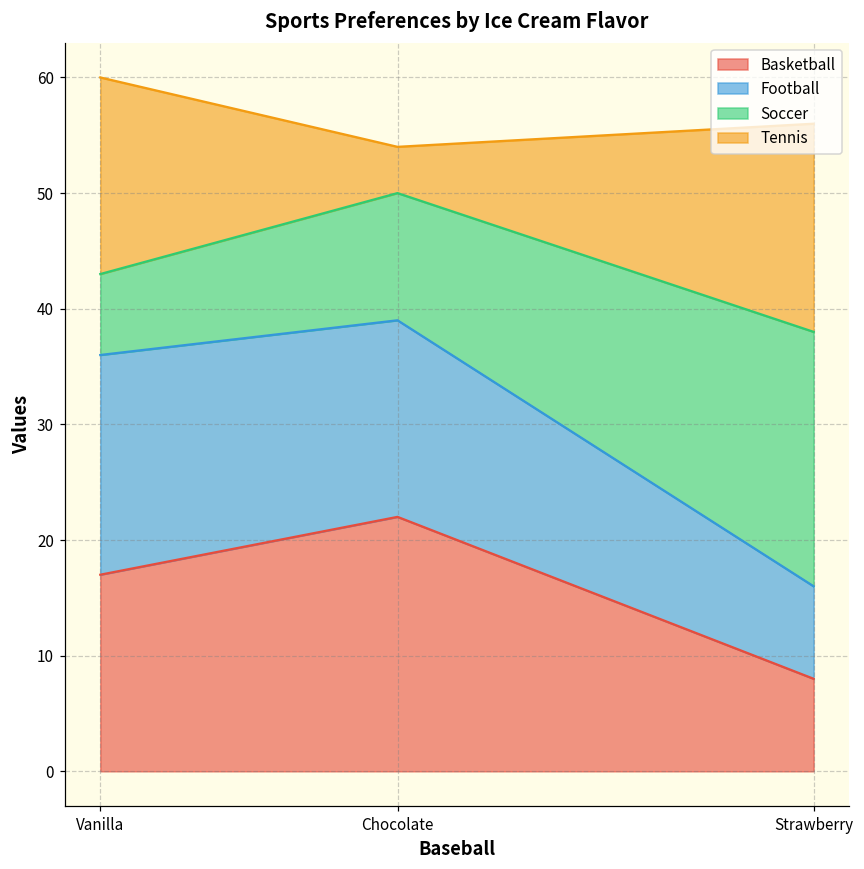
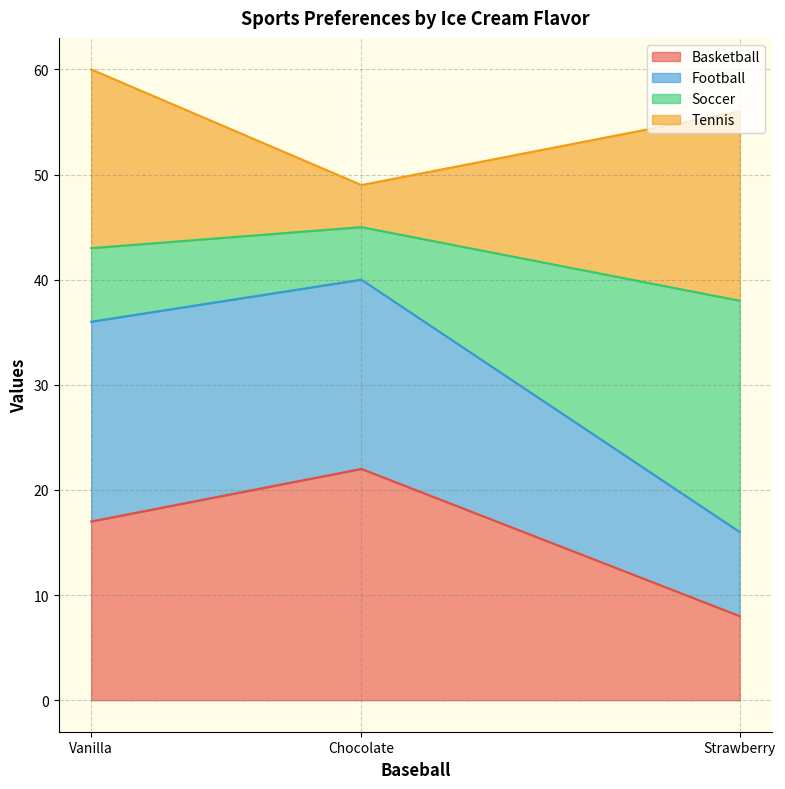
  {
    "Basketball": {
      "Vanilla": 17,
      "Chocolate": 22,
      "Strawberry": 8
    },
    "Football": {
      "Vanilla": 19,
-     "Chocolate": 17,
+     "Chocolate": 18,
      "Strawberry": 8
    },
    "Soccer": {
      "Vanilla": 7,
-     "Chocolate": 11,
+     "Chocolate": 5,
      "Strawberry": 22
    },
    "Tennis": {
      "Vanilla": 17,
      "Chocolate": 4
    }
  }
